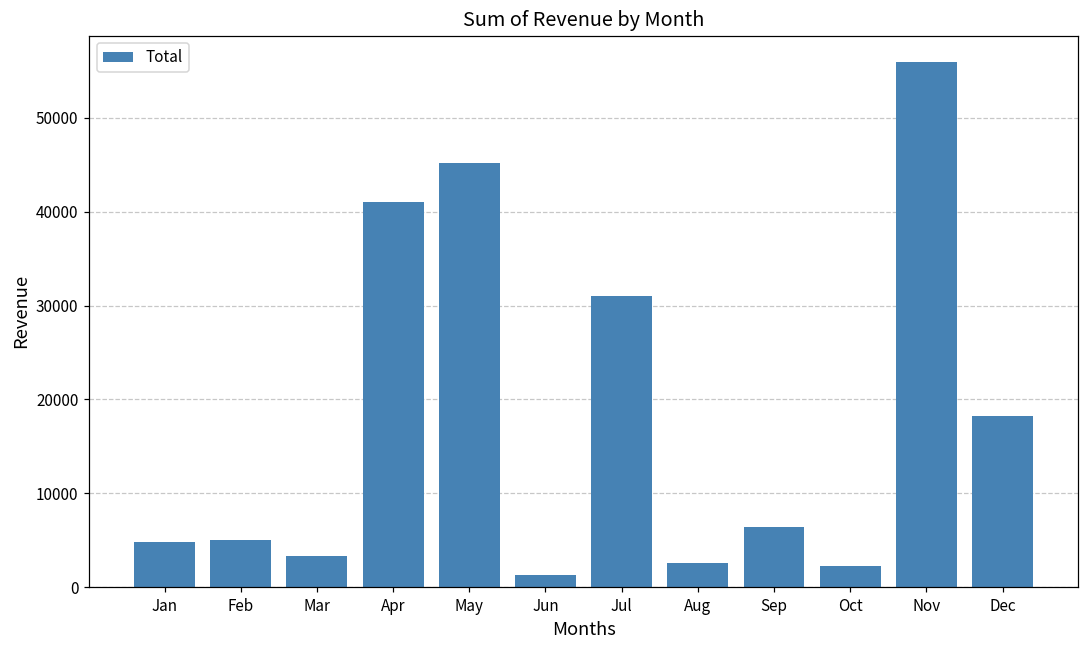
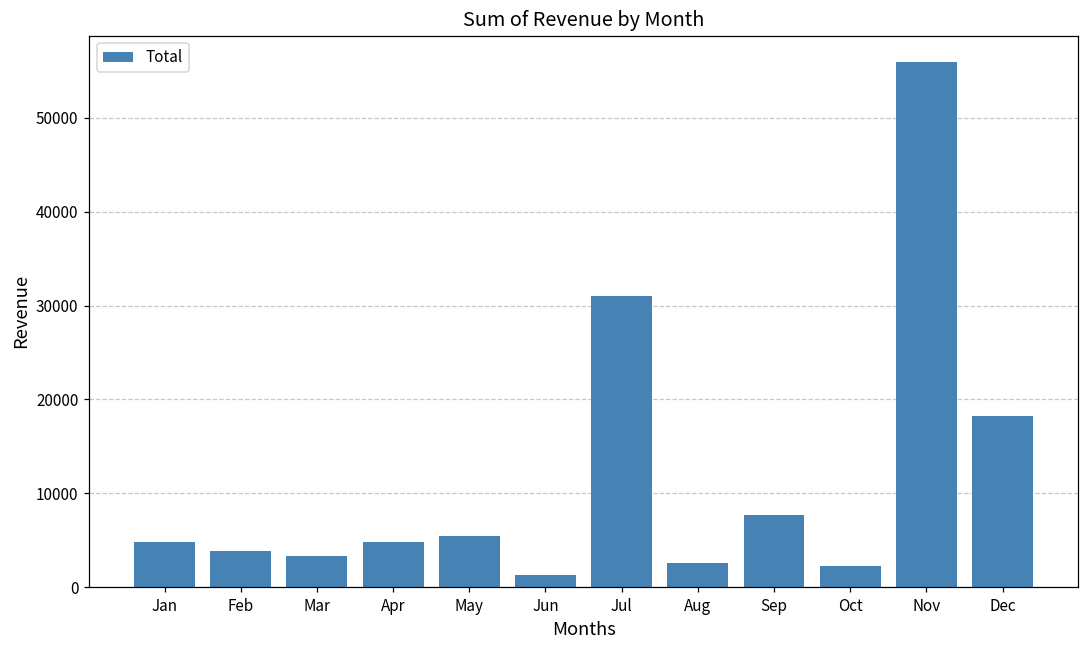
  {
    "Jan": 5000,
-   "Feb": 5000,
+   "Feb": 4000,
    "Mar": 3000,
-   "Apr": 41000,
-   "May": 45000,
+   "Apr": 5000,
+   "May": 5000,
    "Jun": 1000,
    "Jul": 31000,
    "Aug": 3000,
-   "Sep": 6000,
+   "Sep": 8000,
    "Oct": 2000,
    "Nov": 56000,
    "Dec": 18000
  }
